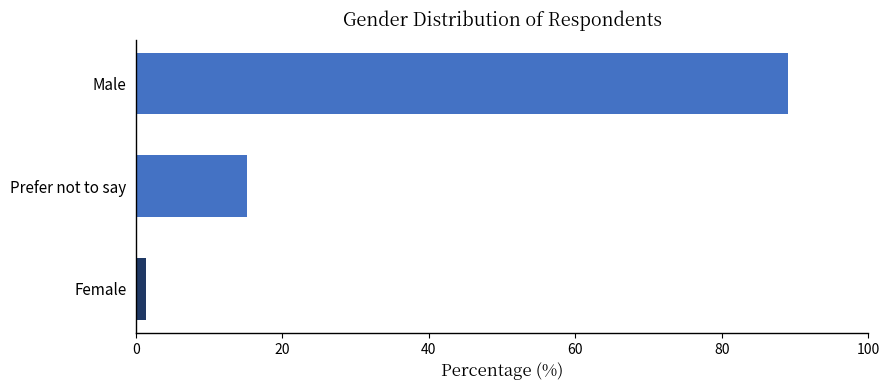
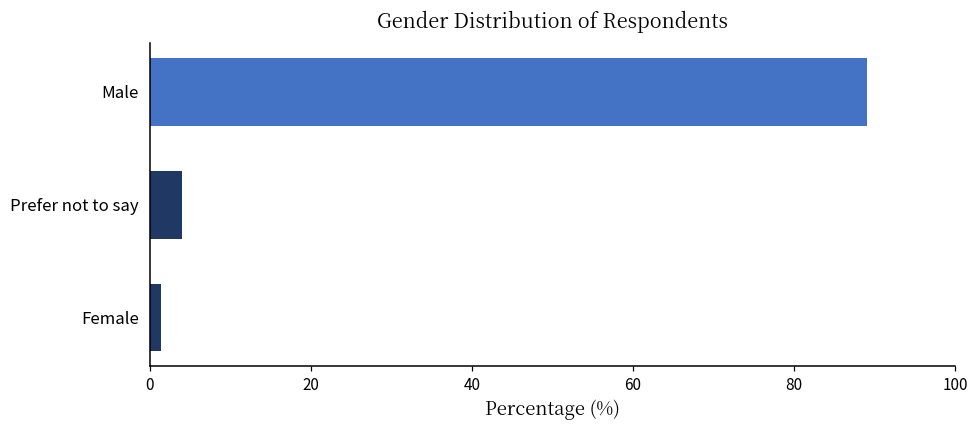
  {
    "Male": 89,
-   "Prefer not to say": 15,
+   "Prefer not to say": 4,
    "Female": 1
  }
